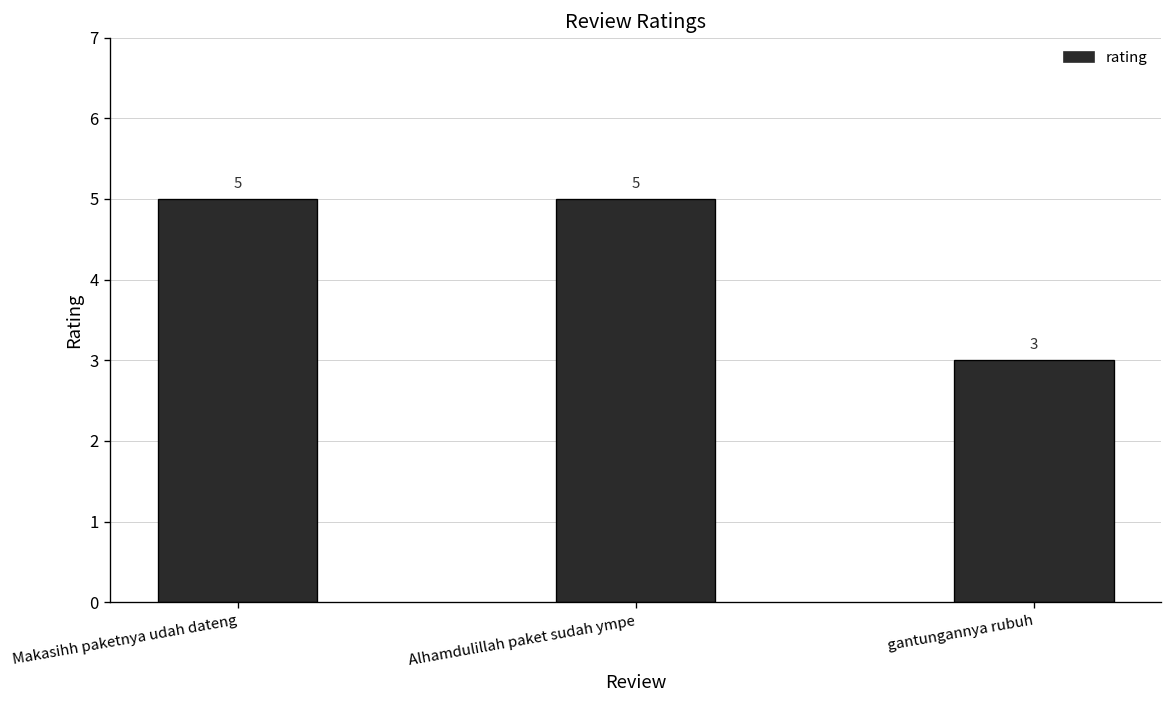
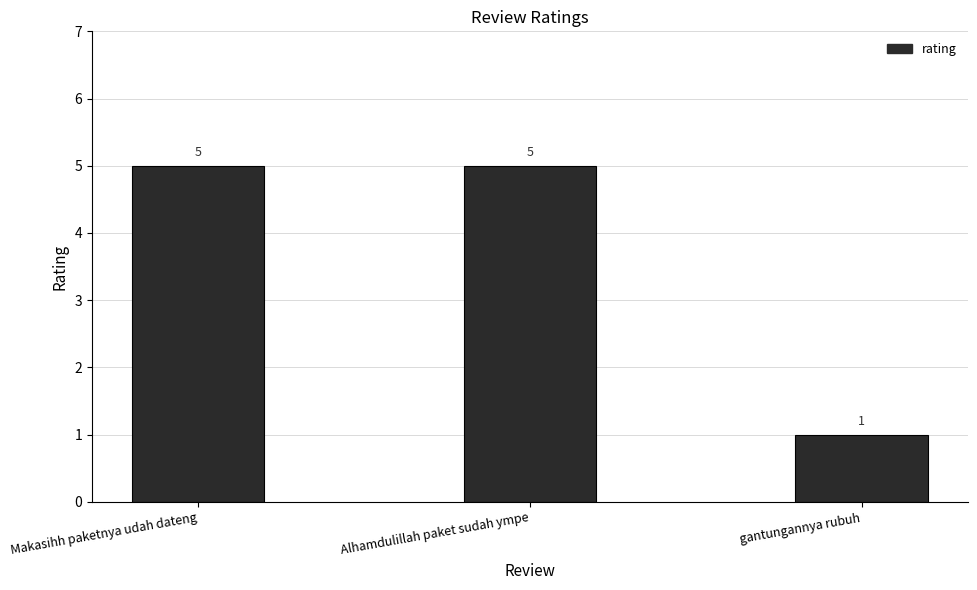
  {
    "Makasihh paketnya udah dateng": 5,
    "Alhamdulillah paket sudah ympe": 5,
-   "gantungannya rubuh": 3
+   "gantungannya rubuh": 1
  }
